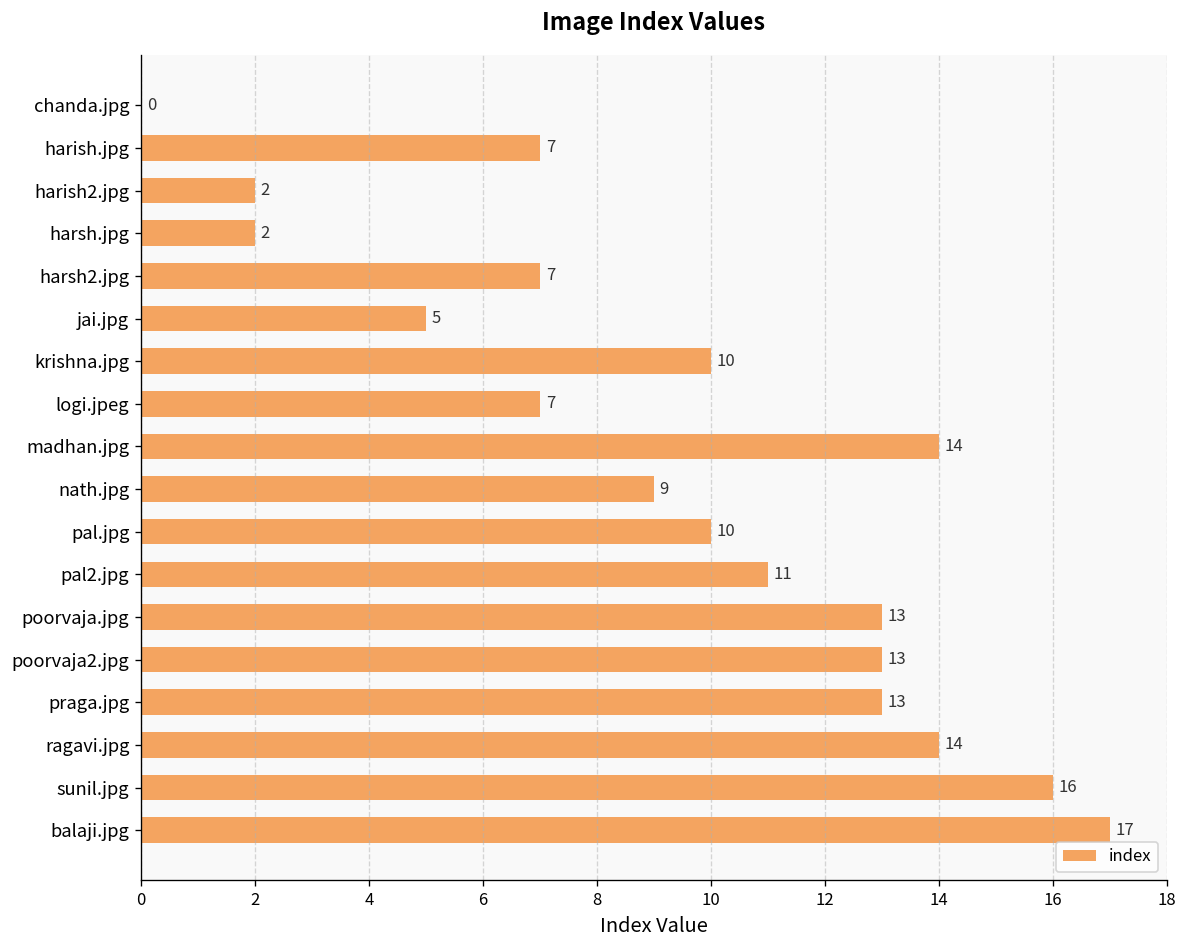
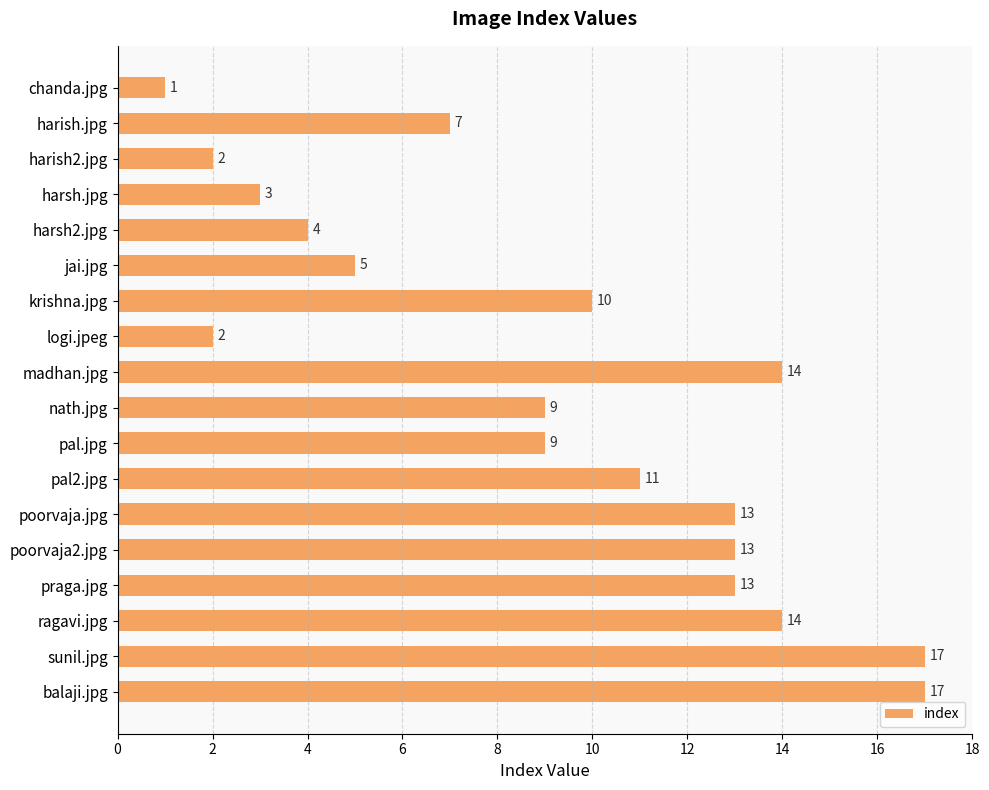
  {
-   "chanda.jpg": 0,
+   "chanda.jpg": 1,
    "harish.jpg": 7,
    "harish2.jpg": 2,
-   "harsh.jpg": 2,
-   "harsh2.jpg": 7,
+   "harsh.jpg": 3,
+   "harsh2.jpg": 4,
    "jai.jpg": 5,
    "krishna.jpg": 10,
-   "logi.jpeg": 7,
+   "logi.jpeg": 2,
    "madhan.jpg": 14,
    "nath.jpg": 9,
-   "pal.jpg": 10,
+   "pal.jpg": 9,
    "pal2.jpg": 11,
    "poorvaja.jpg": 13,
    "poorvaja2.jpg": 13,
    "praga.jpg": 13,
    "ragavi.jpg": 14,
-   "sunil.jpg": 16,
+   "sunil.jpg": 17,
    "balaji.jpg": 17
  }
